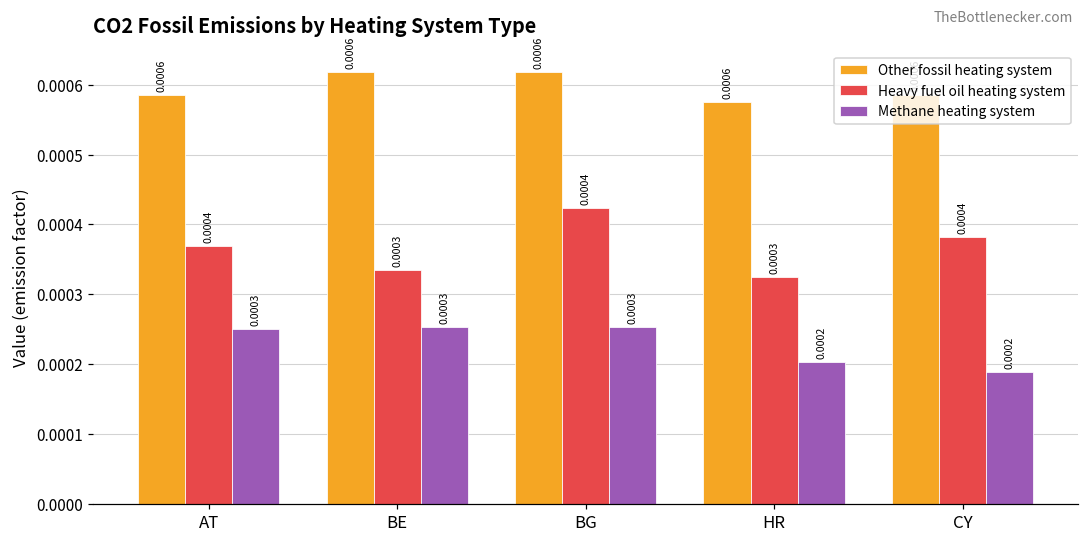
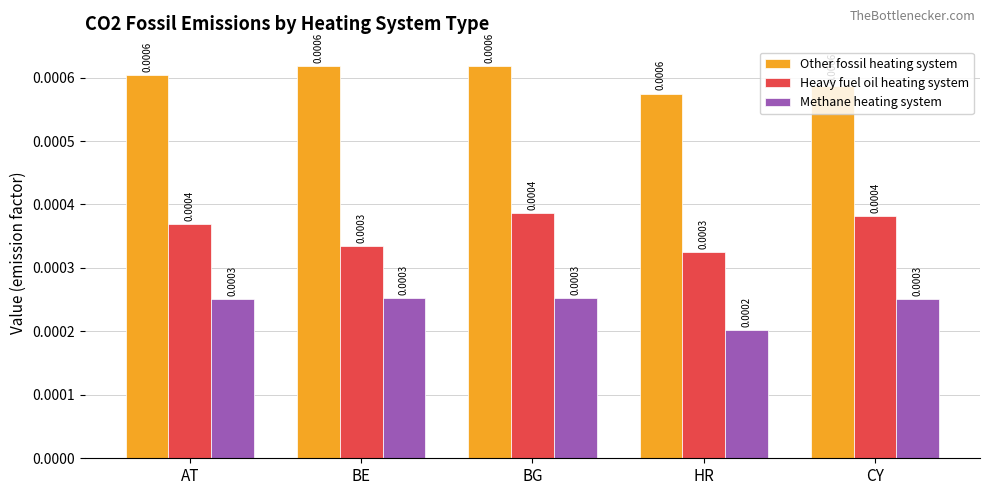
  {
    "Other fossil heating system": {
-     "AT": 0.00059
+     "AT": 0.00060
    },
    "Heavy fuel oil heating system": {
-     "BG": 0.00042
+     "BG": 0.00039
    },
    "Methane heating system": {
      "AT": 0.0003,
      "BE": 0.0003,
      "BG": 0.0003,
      "HR": 0.0002,
-     "CY": 0.0002
+     "CY": 0.0003
    }
  }
